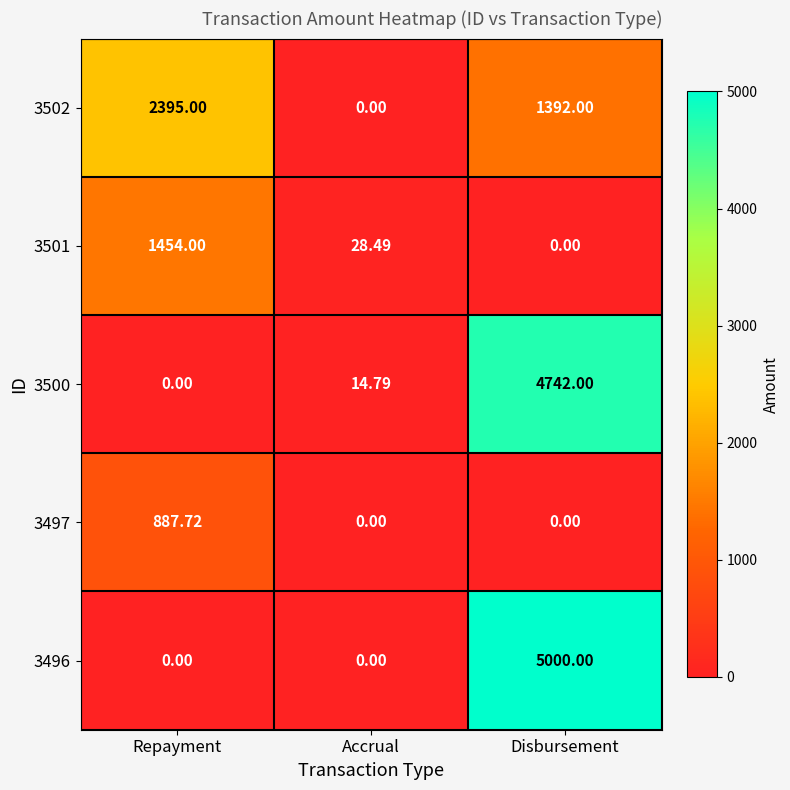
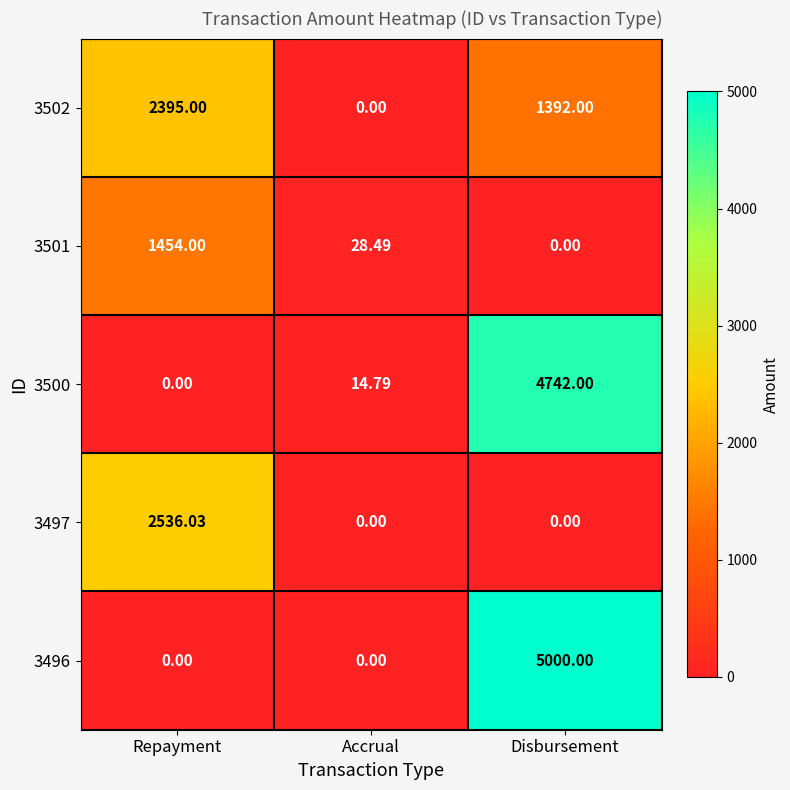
  {
    "3502": {
      "Repayment": 2395.00,
      "Accrual": 0.00,
      "Disbursement": 1392.00
    },
    "3501": {
      "Repayment": 1454.00,
      "Accrual": 28.49,
      "Disbursement": 0.00
    },
    "3500": {
      "Repayment": 0.00,
      "Accrual": 14.79,
      "Disbursement": 4742.00
    },
    "3497": {
-     "Repayment": 887.72,
+     "Repayment": 2536.03,
      "Accrual": 0.00,
      "Disbursement": 0.00
    },
    "3496": {
      "Repayment": 0.00,
      "Accrual": 0.00,
      "Disbursement": 5000.00
    }
  }
